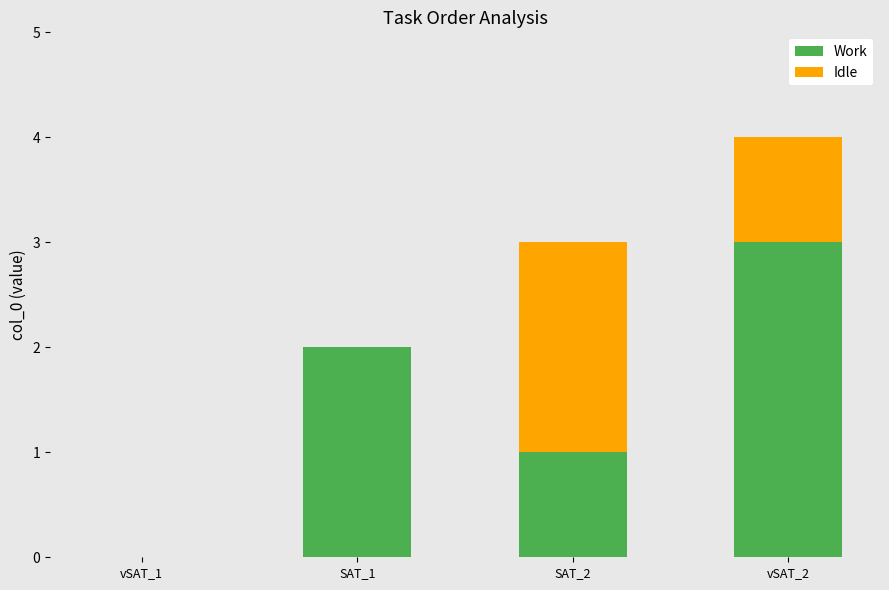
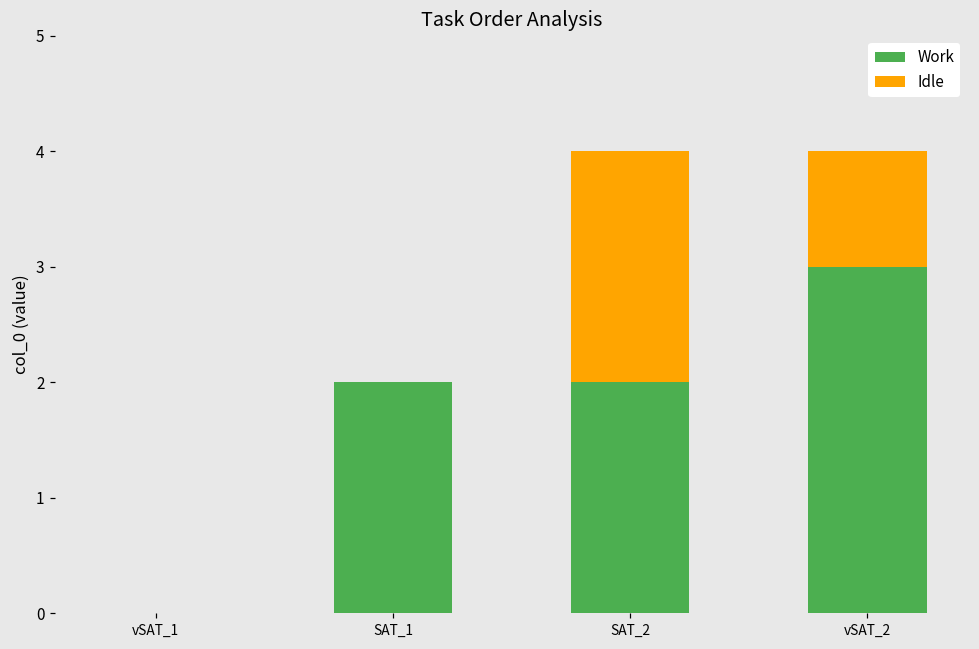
  {
    "Work": {
      "vSAT_1": 0,
      "SAT_1": 2,
-     "SAT_2": 1,
+     "SAT_2": 2,
      "vSAT_2": 3
    },
    "Idle": {
      "vSAT_1": 0,
      "SAT_1": 0,
      "SAT_2": 2,
      "vSAT_2": 1
    }
  }
